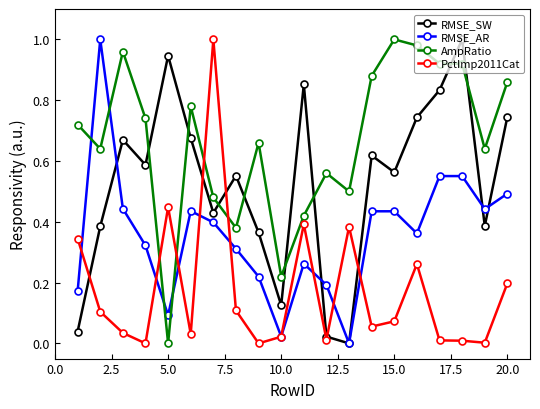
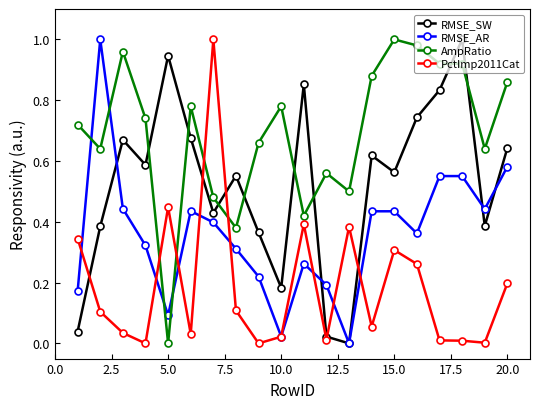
  {
    "RMSE_SW": {
      "5.0": 0.95,
-     "10.0": 0.13,
+     "10.0": 0.18,
      "15.0": 0.56,
-     "20.0": 0.75
+     "20.0": 0.64
    },
    "RMSE_AR": {
      "5.0": 0.09,
      "15.0": 0.43,
-     "20.0": 0.49
+     "20.0": 0.58
    },
    "AmpRatio": {
      "5.0": 0.00,
-     "10.0": 0.22,
+     "10.0": 0.78,
      "15.0": 1.00,
      "20.0": 0.86
    },
    "PctImp2011Cat": {
      "5.0": 0.45,
-     "15.0": 0.07,
+     "15.0": 0.31,
      "20.0": 0.20
    }
  }
